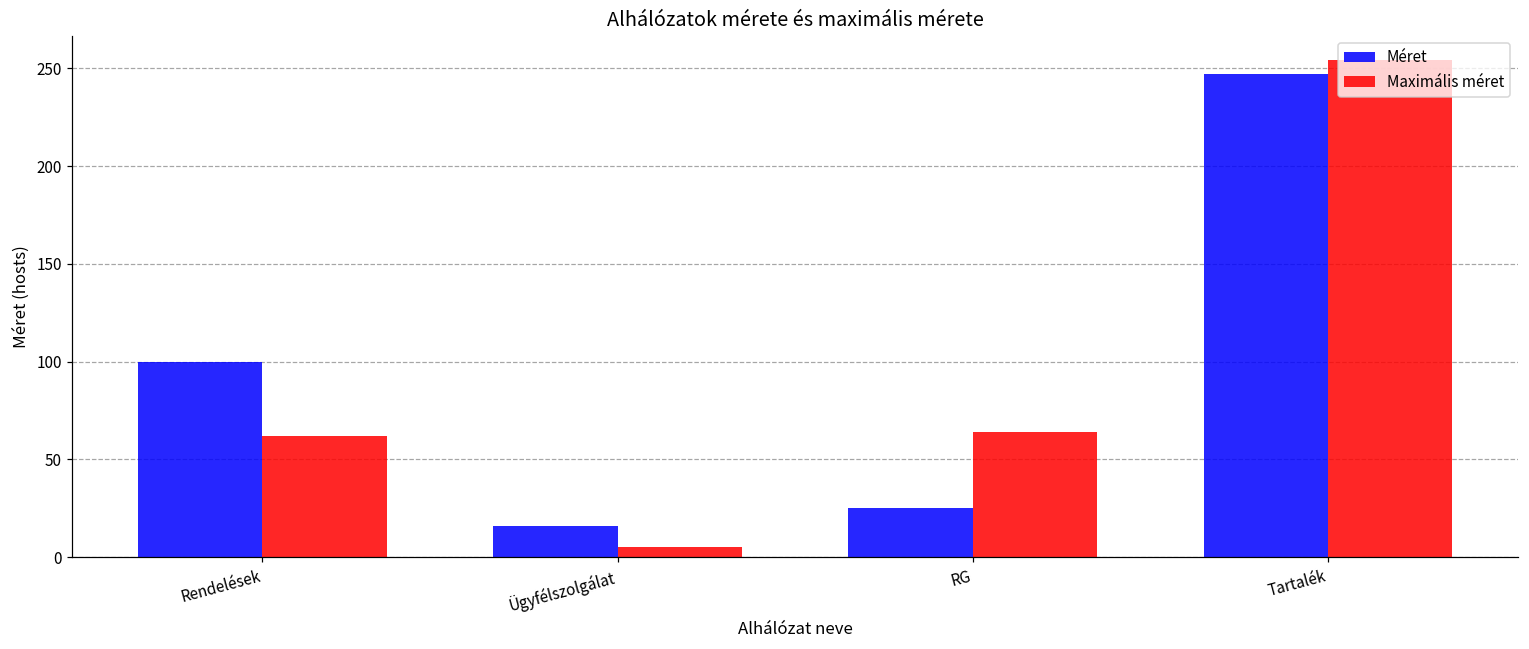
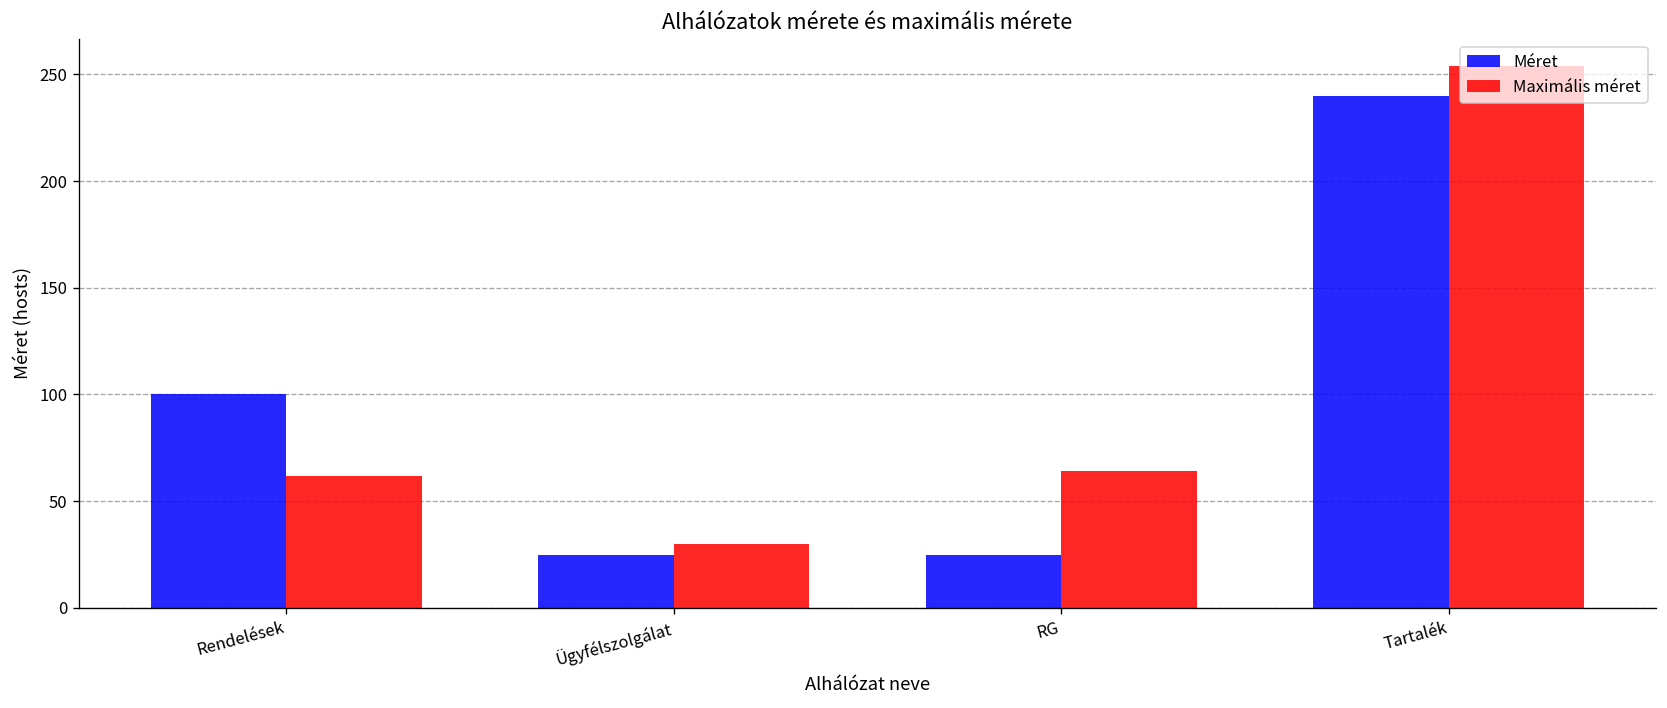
  {
    "Méret": {
      "Rendelések": 100,
-     "Ügyfélszolgálat": 16,
+     "Ügyfélszolgálat": 25,
      "RG": 25,
-     "Tartalék": 247
+     "Tartalék": 240
    },
    "Maximális méret": {
      "Rendelések": 62,
-     "Ügyfélszolgálat": 5,
+     "Ügyfélszolgálat": 30,
      "RG": 64
    }
  }
